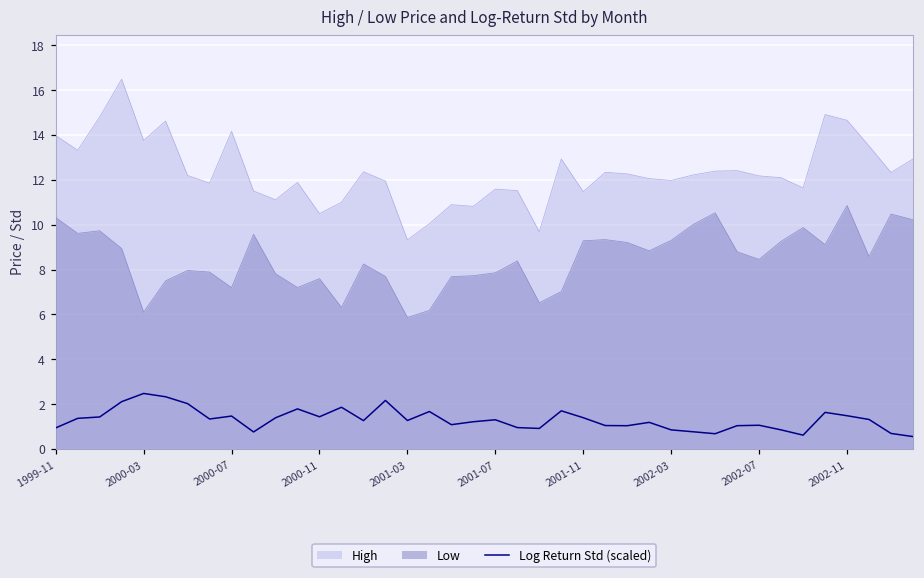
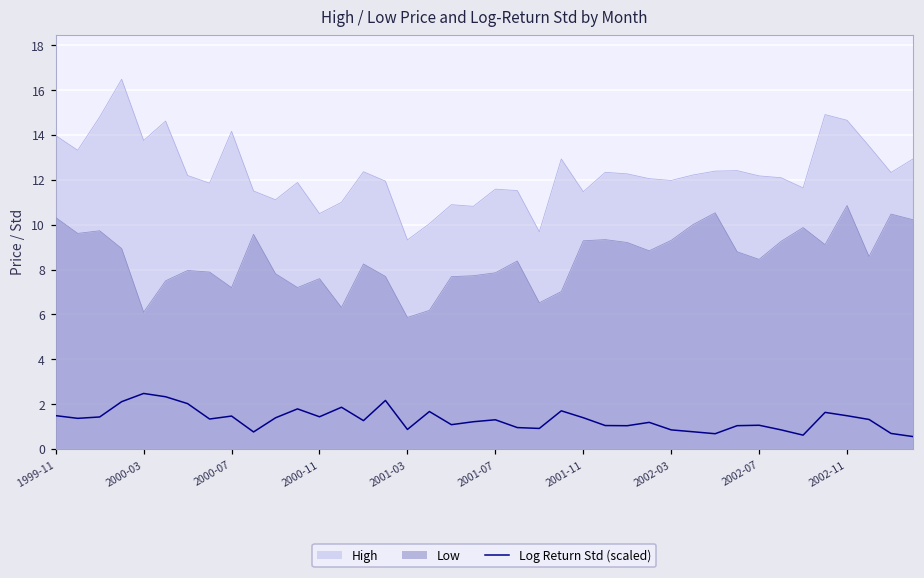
  {
    "Log Return Std (scaled)": {
-     "1999-11": 0.9,
+     "1999-11": 1.5,
      "2000-03": 2.5,
      "2000-07": 1.5,
      "2000-11": 1.4,
-     "2001-03": 1.3,
+     "2001-03": 0.9,
      "2001-07": 1.3,
      "2001-11": 1.4,
      "2002-03": 0.8,
      "2002-07": 1.1,
      "2002-11": 1.5
    }
  }
